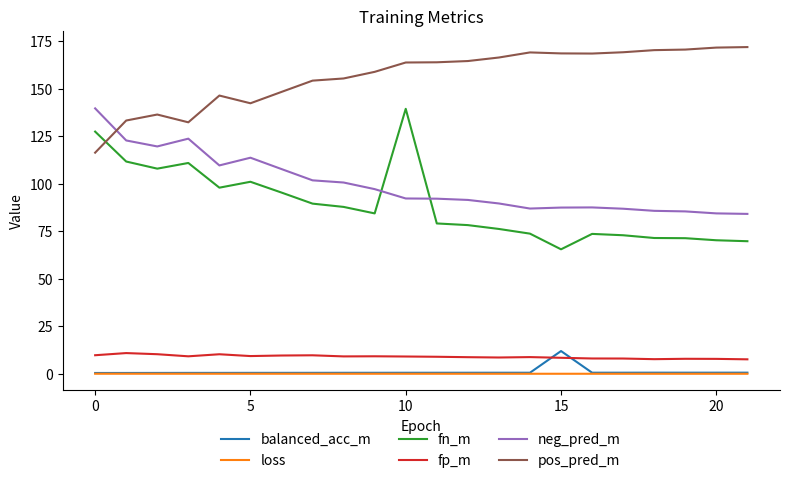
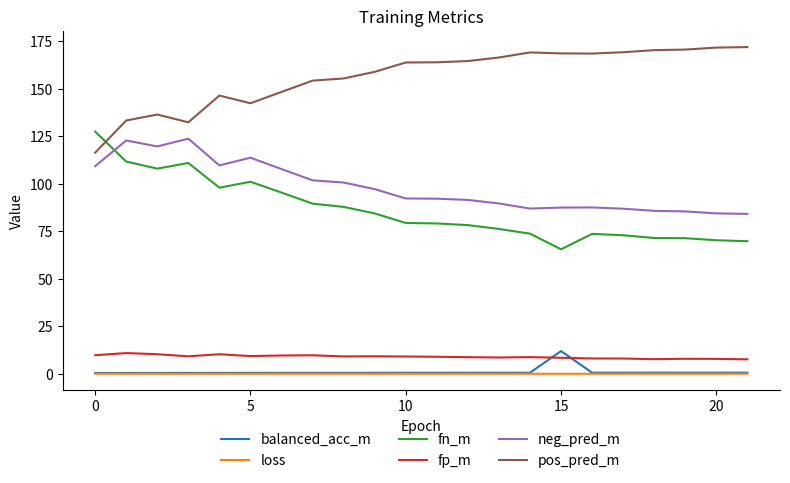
  {
    "balanced_acc_m": {
      "15": 12
    },
    "loss": {
      "15": 0
    },
    "fn_m": {
      "0": 127,
      "5": 101,
-     "10": 139,
+     "10": 79,
      "15": 66,
      "20": 70
    },
    "fp_m": {
      "0": 10,
      "5": 9,
      "10": 9,
      "15": 8,
      "20": 8
    },
    "neg_pred_m": {
-     "0": 140,
+     "0": 109,
      "5": 114,
      "10": 92,
      "15": 87,
      "20": 84
    },
    "pos_pred_m": {
      "0": 116,
      "5": 142,
      "10": 164,
      "15": 169,
      "20": 172
    }
  }
